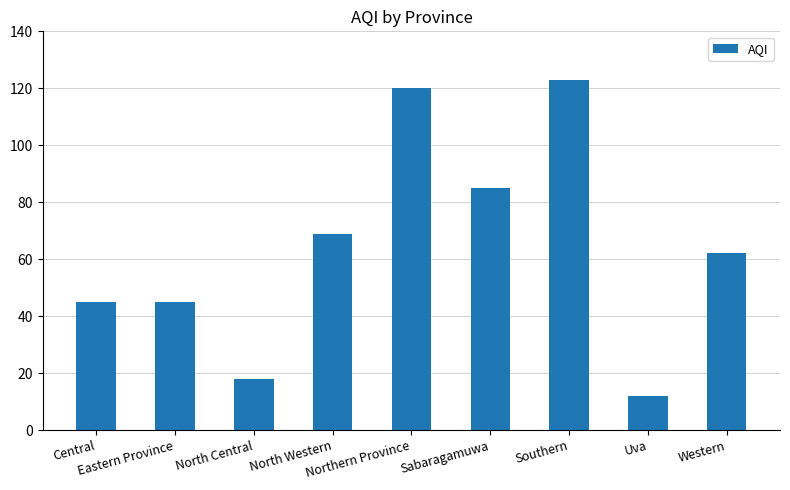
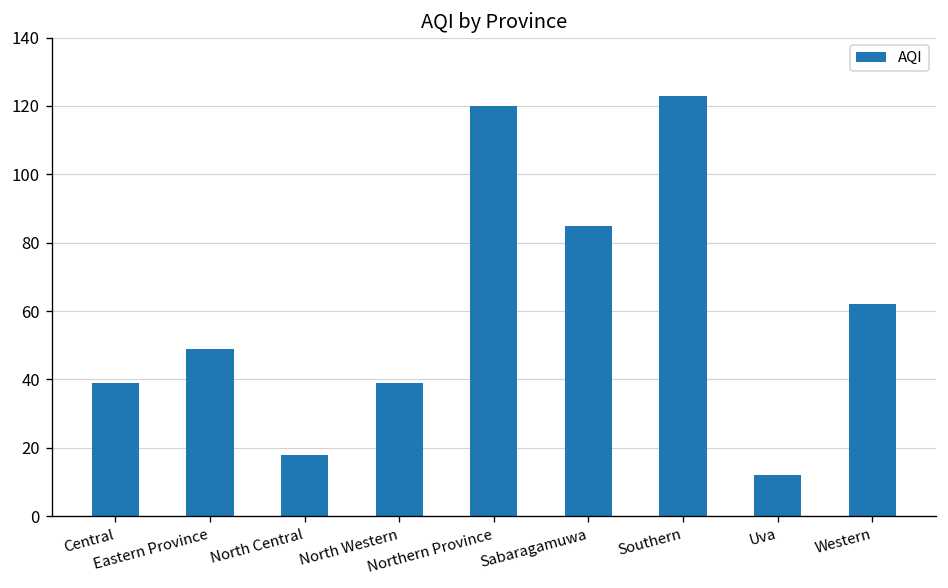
  {
-   "Central": 45,
-   "Eastern Province": 45,
+   "Central": 39,
+   "Eastern Province": 49,
    "North Central": 18,
-   "North Western": 69,
+   "North Western": 39,
    "Northern Province": 120,
    "Sabaragamuwa": 85,
    "Southern": 123,
    "Uva": 12,
    "Western": 62
  }
